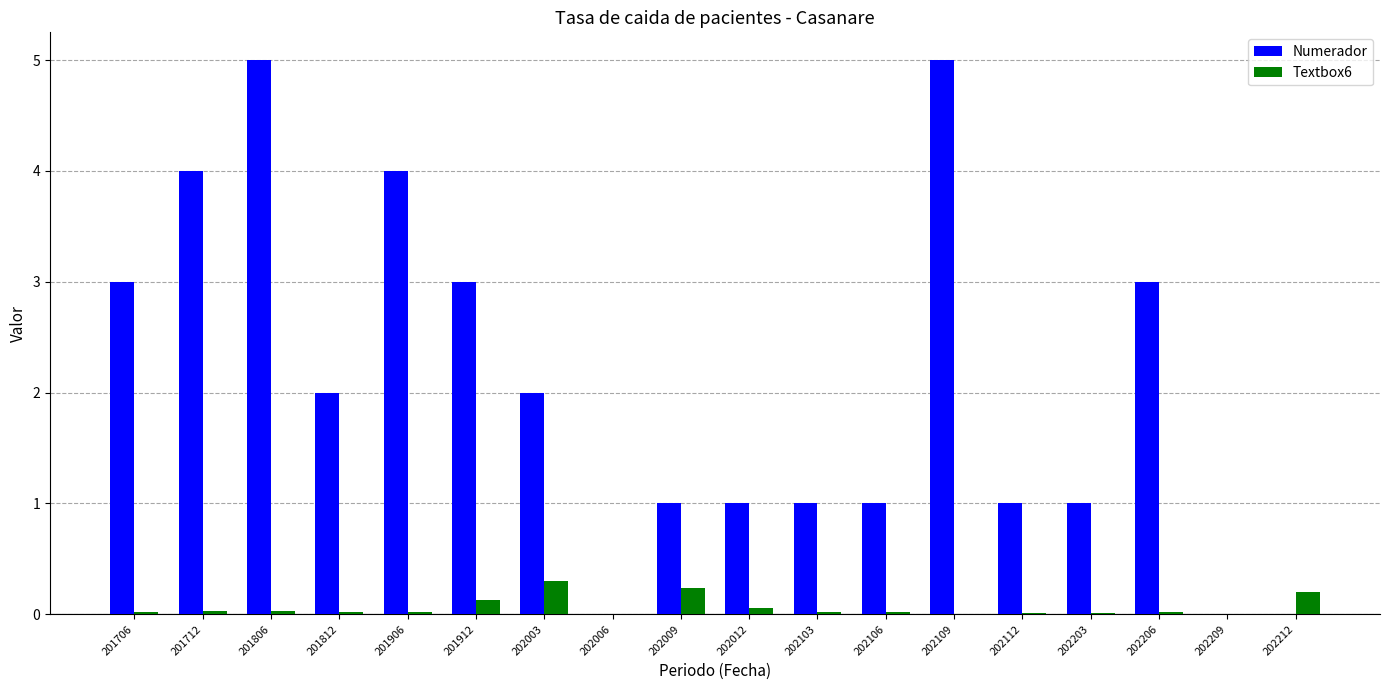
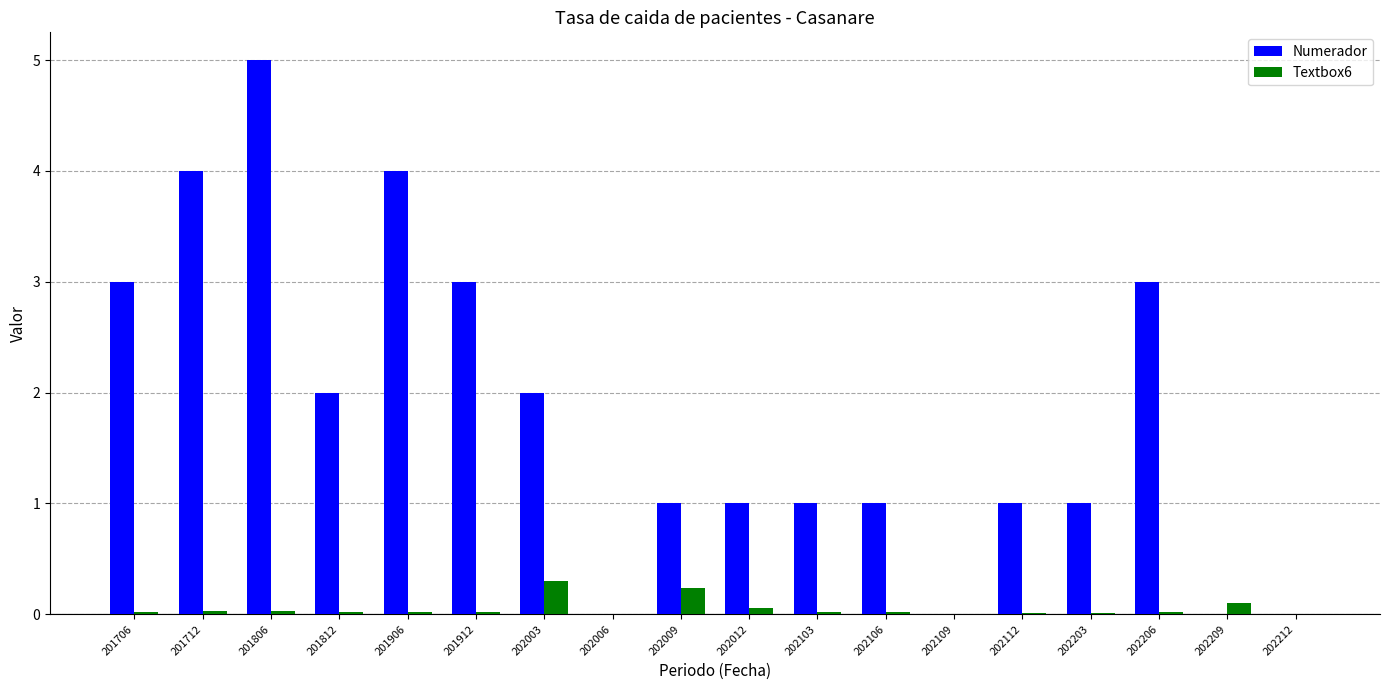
  {
    "Numerador": {
      "201706": 3,
      "201712": 4,
      "201806": 5,
      "201812": 2,
      "201906": 4,
      "201912": 3,
      "202003": 2,
      "202006": 0,
      "202009": 1,
      "202012": 1,
      "202103": 1,
      "202106": 1,
-     "202109": 5,
+     "202109": 0,
      "202112": 1,
      "202203": 1,
      "202206": 3,
      "202209": 0,
      "202212": 0
    },
    "Textbox6": {
      "201712": 0.03,
      "201806": 0.03,
-     "201912": 0.13,
+     "201912": 0.02,
      "202003": 0.30,
      "202006": 0.00,
      "202009": 0.24,
      "202012": 0.06,
      "202109": 0.00,
-     "202209": 0.0,
-     "202212": 0.2
+     "202209": 0.1,
+     "202212": 0.0
    }
  }
